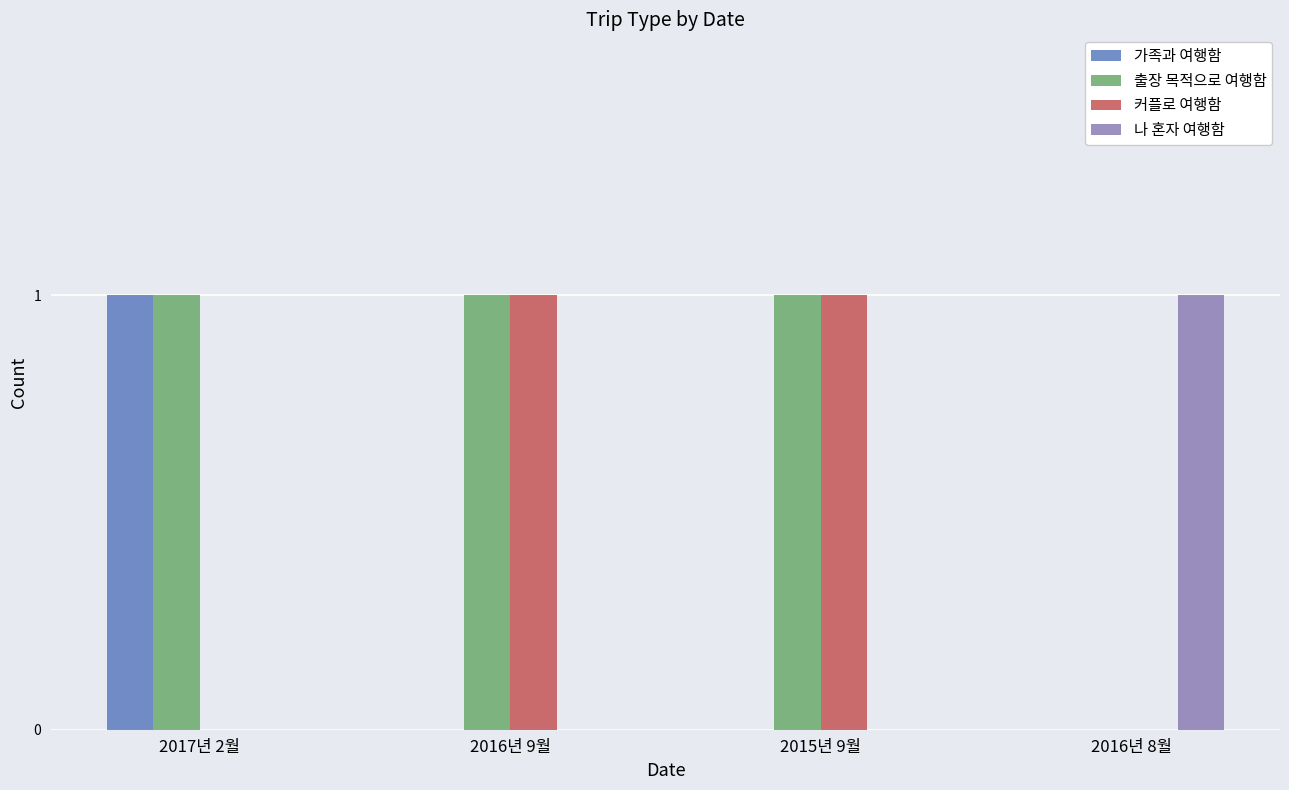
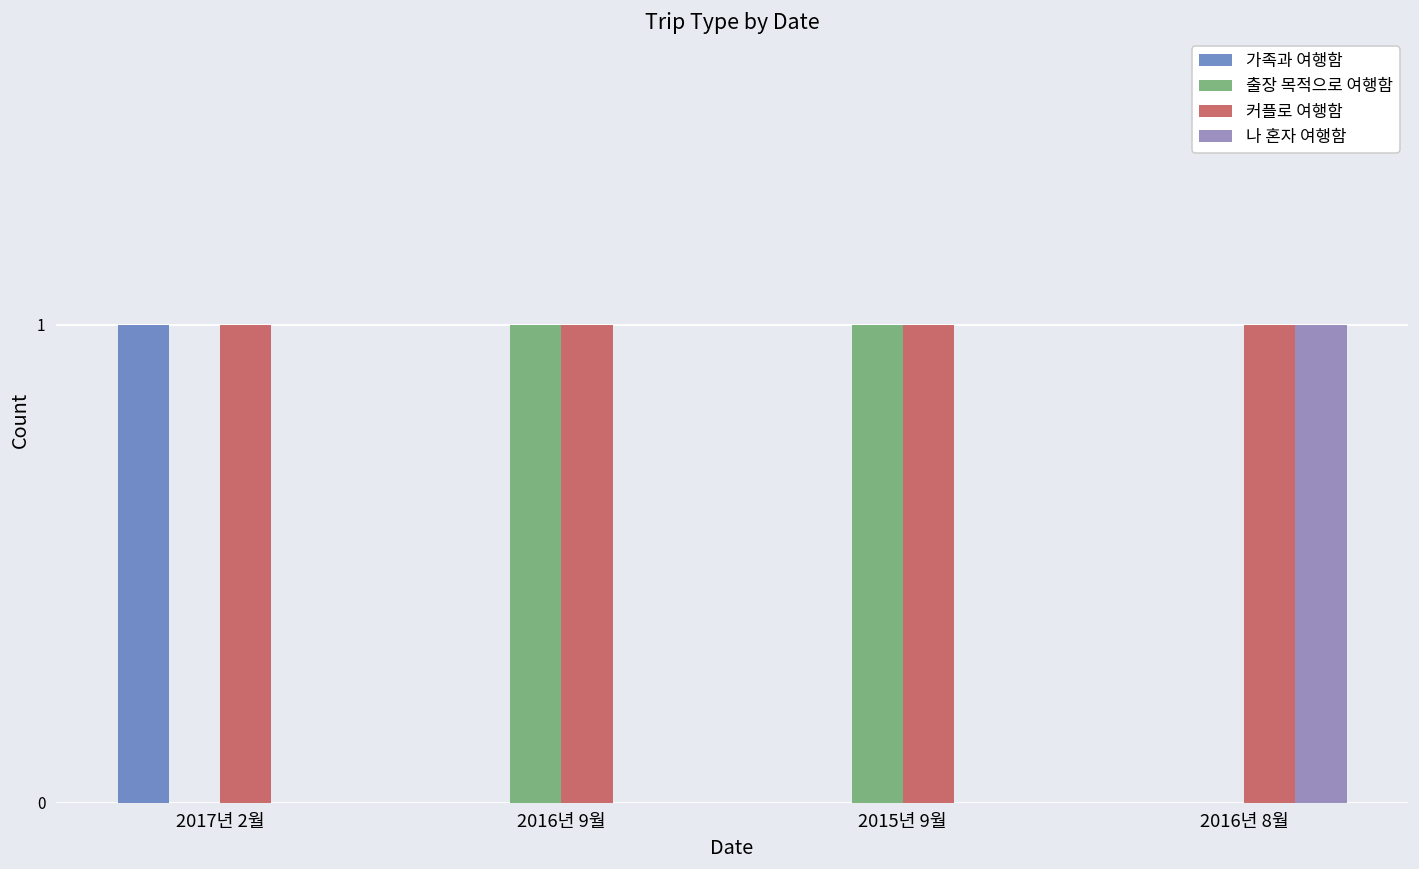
  {
    "출장 목적으로 여행함": {
-     "2017년 2월": 1,
+     "2017년 2월": 0,
      "2016년 9월": 1,
      "2015년 9월": 1,
      "2016년 8월": 0
    },
    "커플로 여행함": {
-     "2017년 2월": 0,
+     "2017년 2월": 1,
      "2016년 9월": 1,
      "2015년 9월": 1,
-     "2016년 8월": 0
+     "2016년 8월": 1
    }
  }
